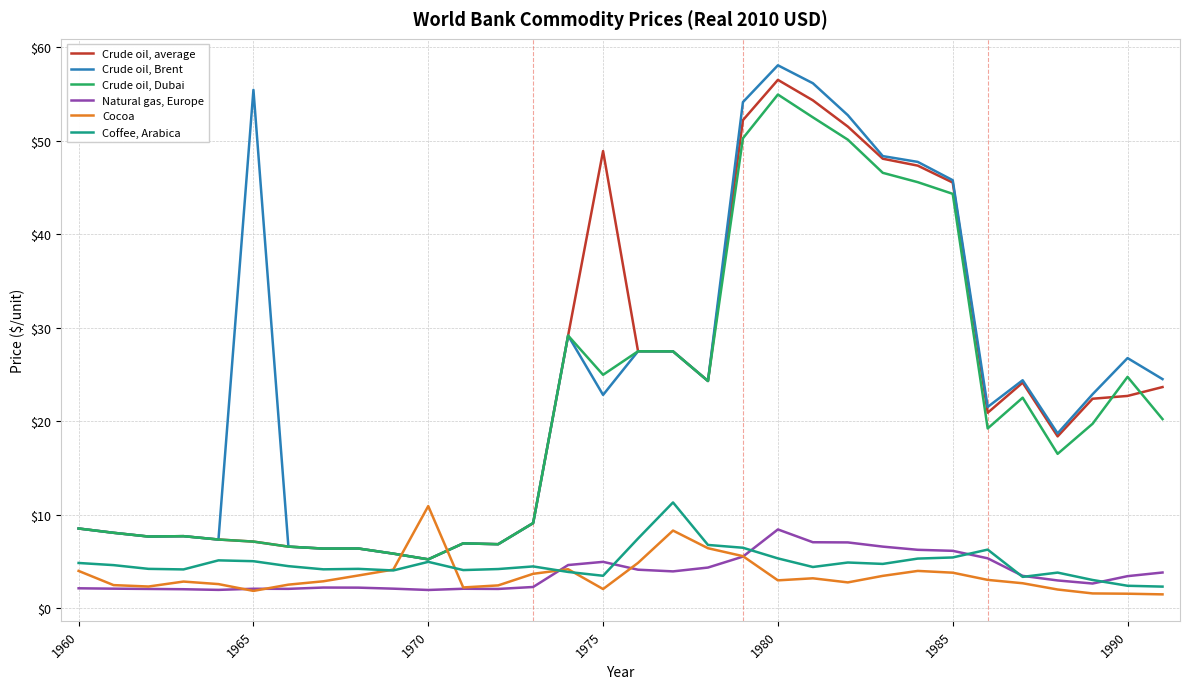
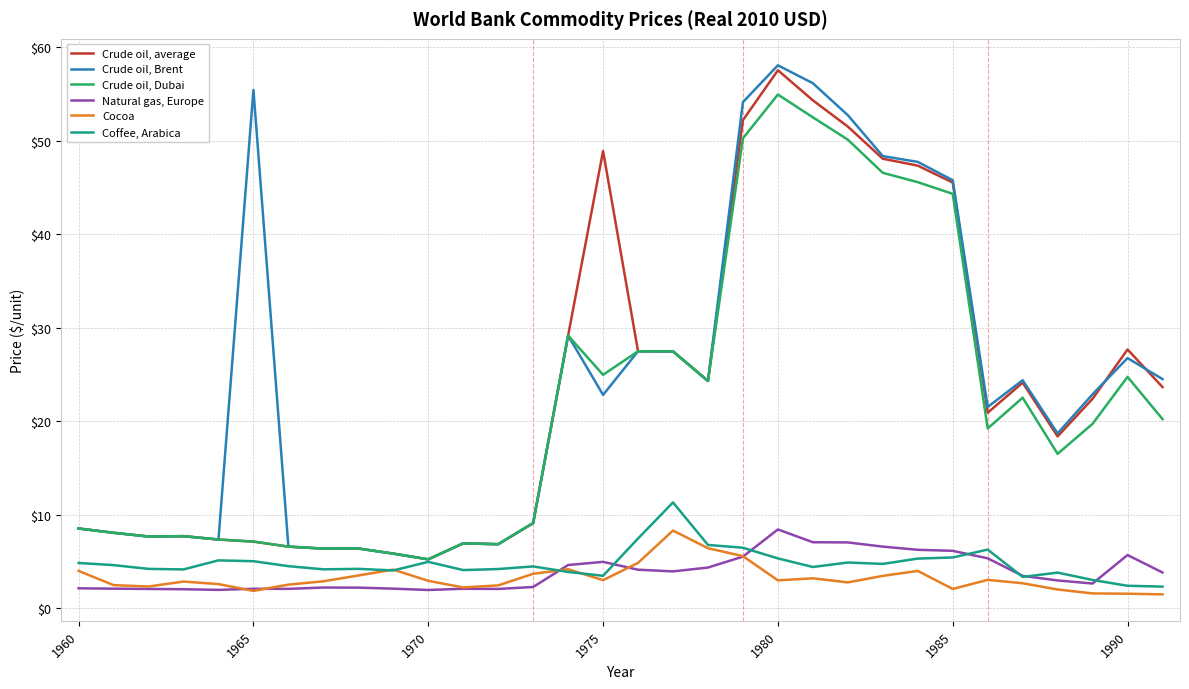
  {
    "Crude oil, average": {
      "1975": "$49",
-     "1980": "$57",
-     "1990": "$23"
+     "1980": "$58",
+     "1990": "$28"
    },
    "Crude oil, Brent": {
      "1965": "$55",
      "1975": "$23",
      "1980": "$58",
      "1990": "$27"
    },
    "Natural gas, Europe": {
      "1960": "$2",
      "1970": "$2",
      "1975": "$5",
      "1980": "$8",
      "1985": "$6",
-     "1990": "$3"
+     "1990": "$6"
    },
    "Cocoa": {
      "1960": "$4",
-     "1970": "$11",
-     "1975": "$2",
+     "1970": "$3",
+     "1975": "$3",
      "1980": "$3",
-     "1985": "$4",
+     "1985": "$2",
      "1990": "$2"
    }
  }
